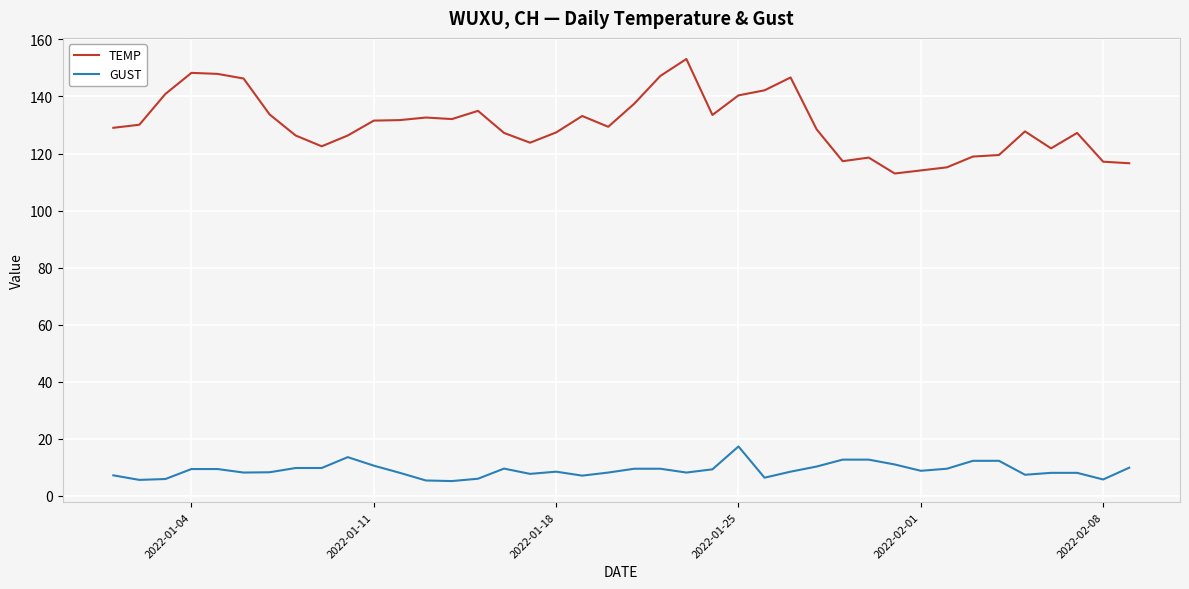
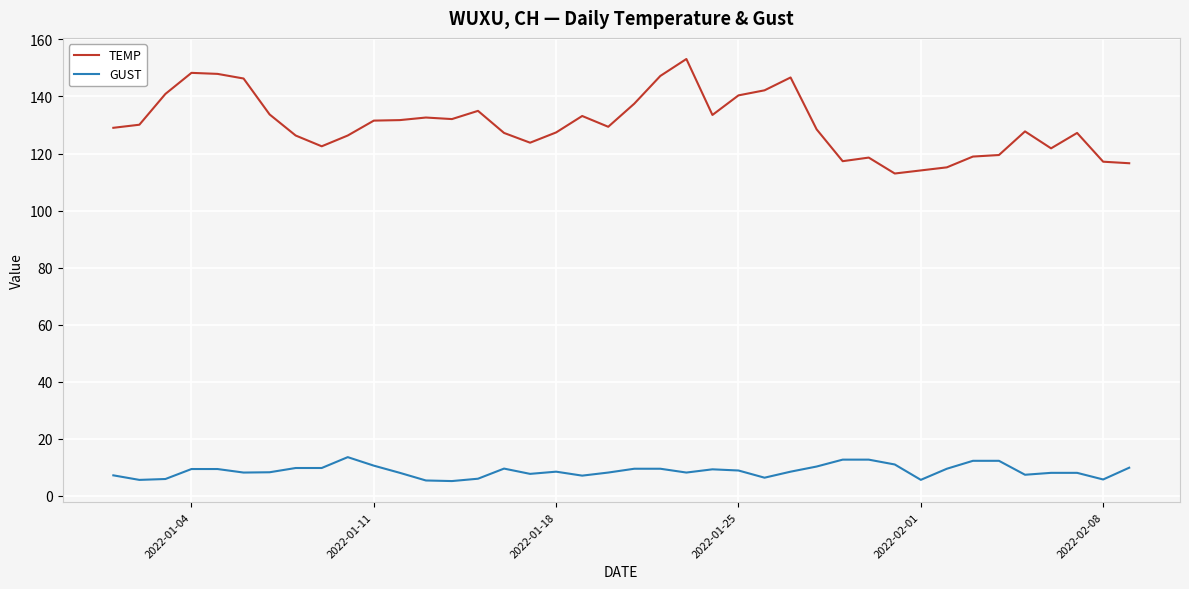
  {
    "TEMP": {
      "2022-01-04": 148,
      "2022-01-11": 132,
      "2022-01-18": 127,
      "2022-01-25": 140,
      "2022-02-01": 114,
      "2022-02-08": 117
    },
    "GUST": {
      "2022-01-04": 9,
      "2022-01-11": 11,
      "2022-01-18": 8,
-     "2022-01-25": 17,
-     "2022-02-01": 9,
+     "2022-01-25": 9,
+     "2022-02-01": 6,
      "2022-02-08": 6
    }
  }
